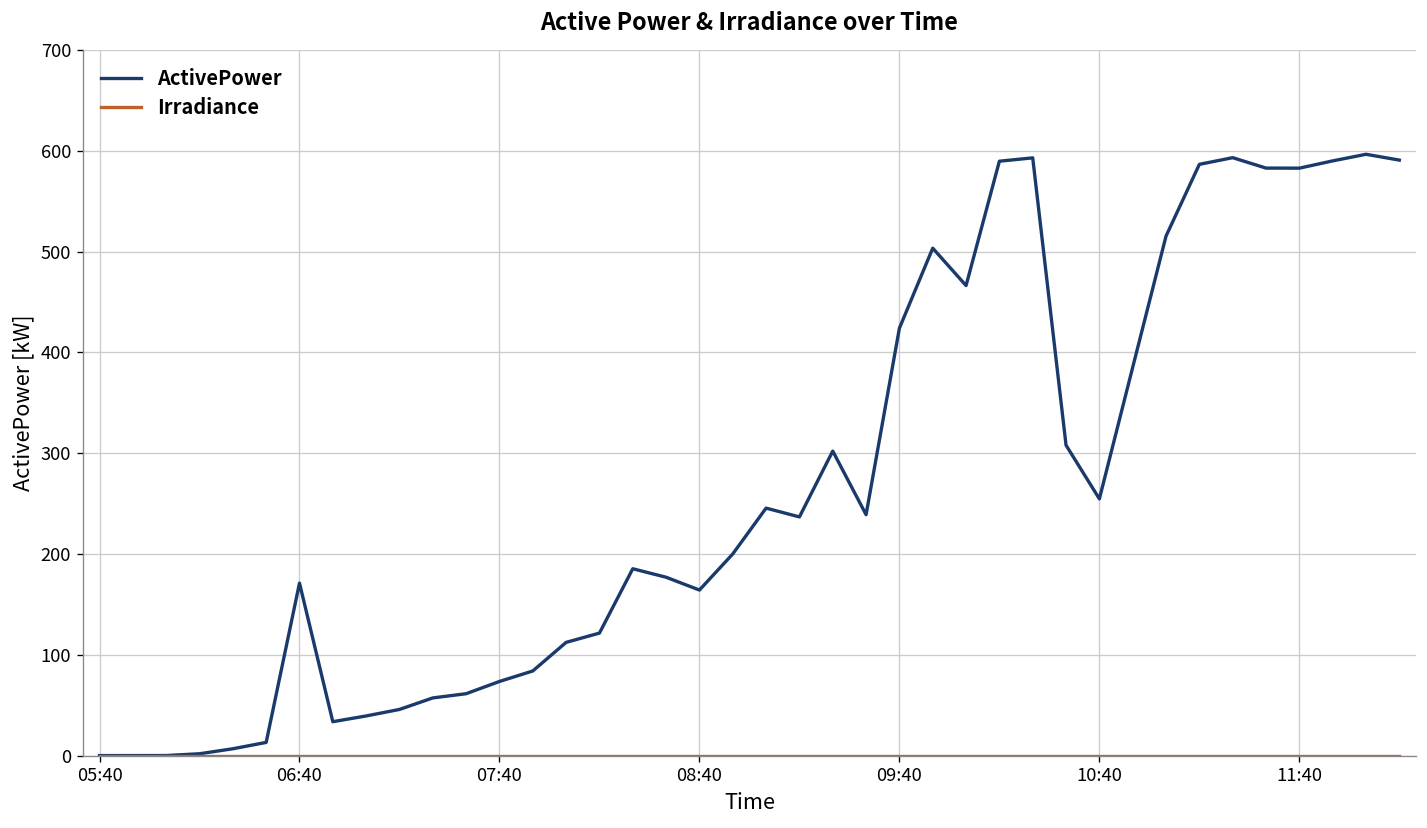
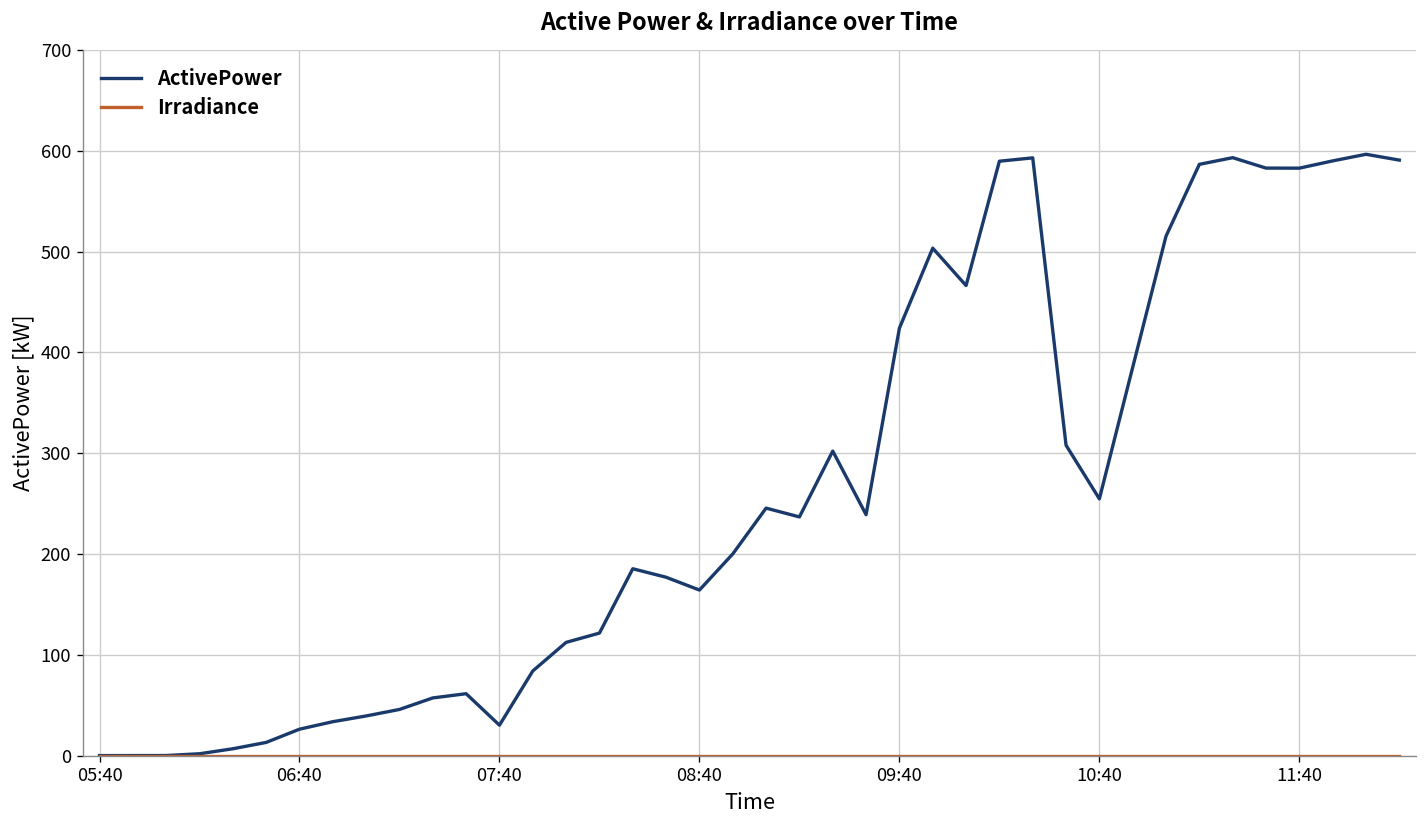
  {
    "ActivePower": {
-     "06:40": 170,
-     "07:40": 70,
+     "06:40": 30,
+     "07:40": 30,
      "08:40": 160,
      "09:40": 420,
      "10:40": 250,
      "11:40": 580
    },
    "Irradiance": {
      "06:40": 0,
      "07:40": 0,
      "08:40": 0,
      "09:40": 0,
      "10:40": 0,
      "11:40": 0
    }
  }
